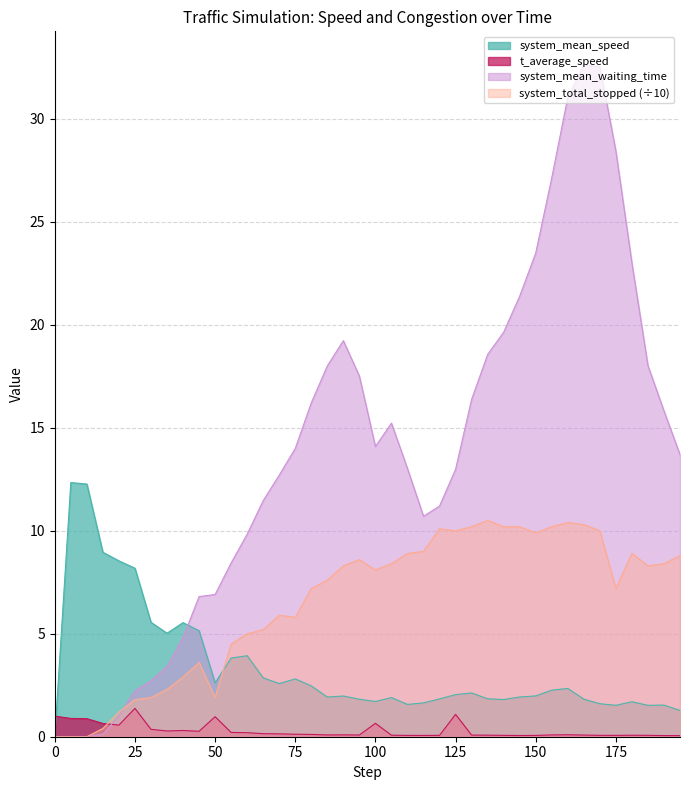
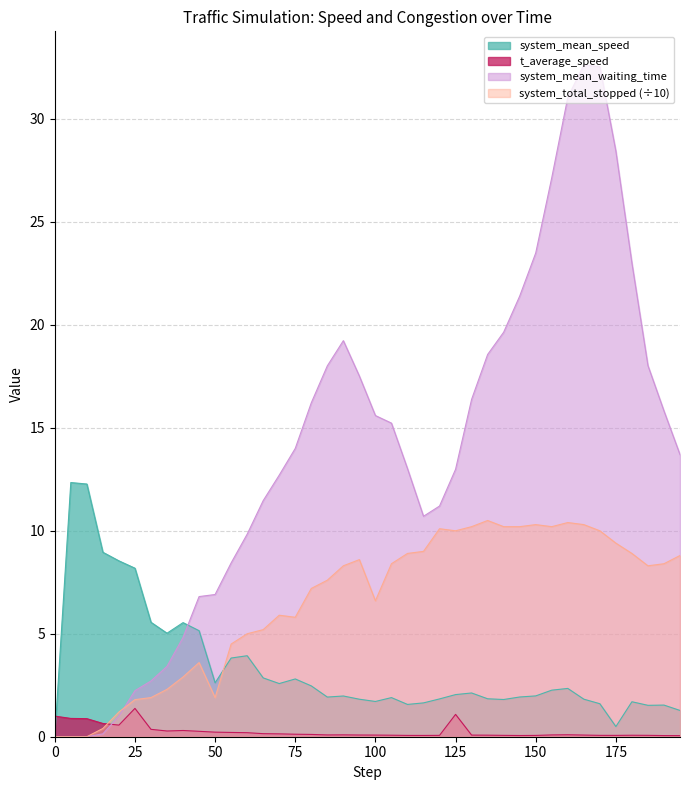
  {
    "system_mean_speed": {
      "25": 8.2,
      "50": 2.6,
      "75": 2.8,
      "100": 1.7,
      "125": 2.0,
      "150": 2.0,
-     "175": 1.5
+     "175": 0.5
    },
    "t_average_speed": {
      "0": 1.0,
      "25": 1.4,
-     "50": 1.0,
+     "50": 0.2,
      "75": 0.1,
-     "100": 0.7,
+     "100": 0.1,
      "125": 1.1,
      "150": 0.1,
      "175": 0.1
    },
    "system_mean_waiting_time": {
      "25": 2.2,
      "50": 6.9,
      "75": 14.0,
-     "100": 14.1,
+     "100": 15.6,
      "125": 13.0,
      "150": 23.5,
      "175": 28.4
    },
    "system_total_stopped (÷10)": {
      "25": 1.8,
      "50": 1.9,
      "75": 5.8,
-     "100": 8.1,
+     "100": 6.6,
      "125": 10.0,
-     "150": 9.9,
-     "175": 7.2
+     "150": 10.3,
+     "175": 9.4
    }
  }
